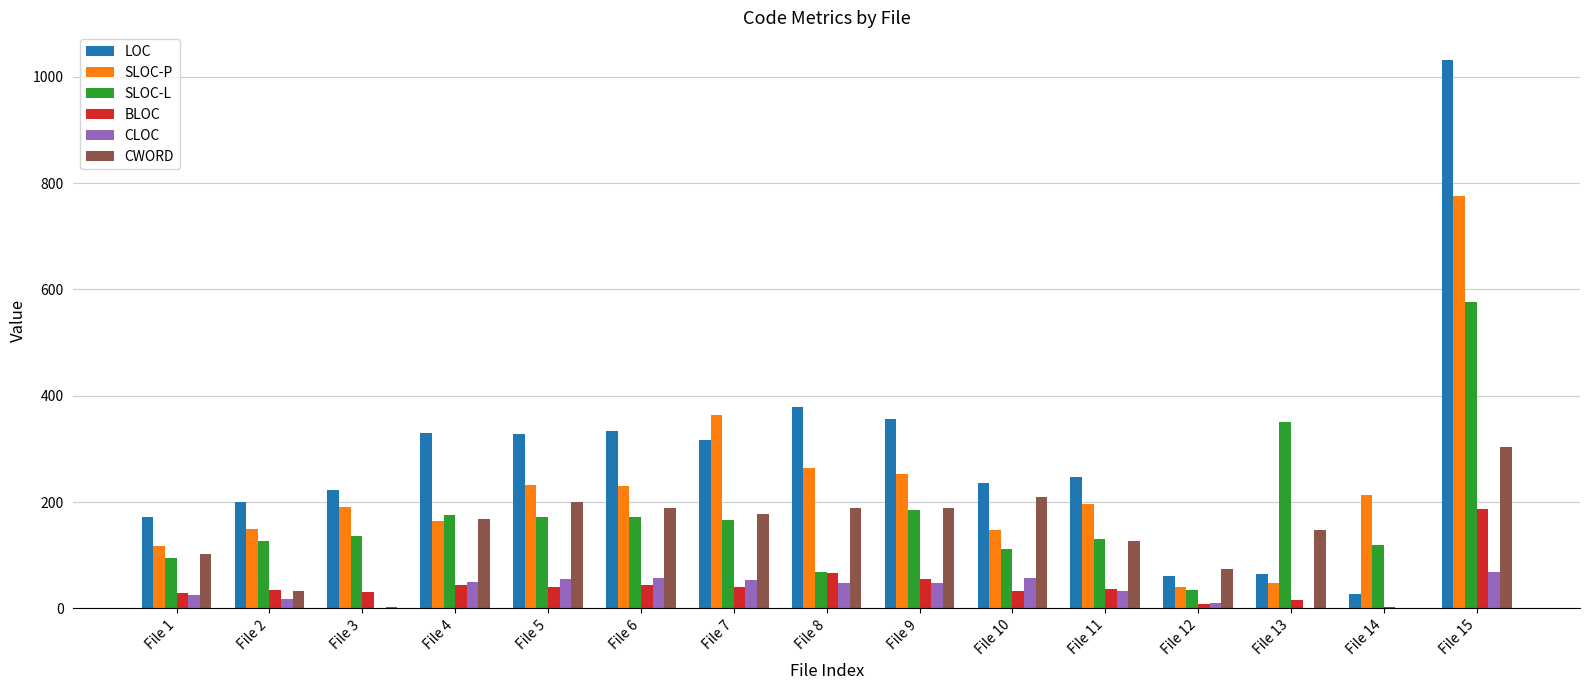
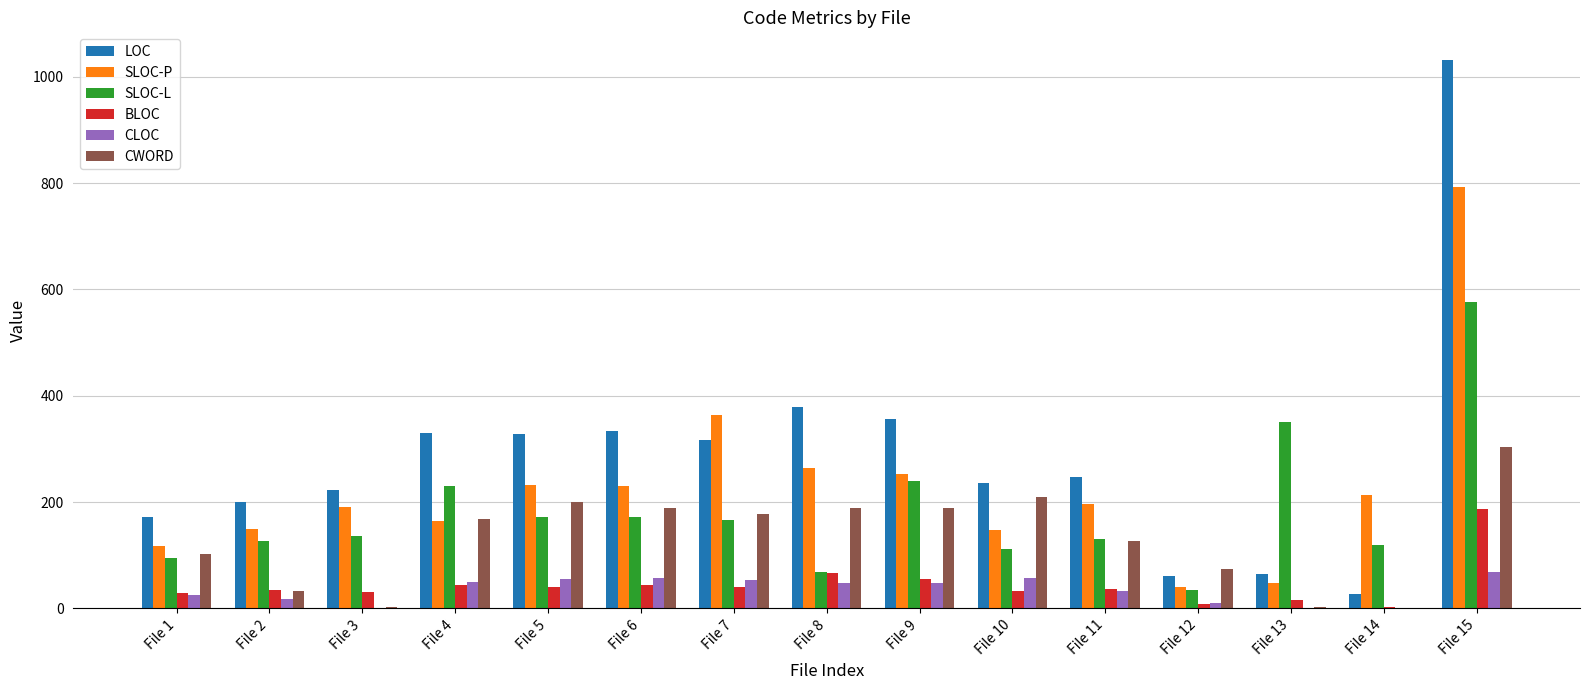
  {
    "LOC": {
      "File 1": 170,
      "File 2": 200,
      "File 3": 220,
      "File 4": 330,
      "File 5": 330,
      "File 6": 330,
      "File 7": 320,
      "File 8": 380,
      "File 9": 360,
      "File 10": 240,
      "File 11": 250,
      "File 12": 60,
      "File 13": 60,
      "File 14": 30,
      "File 15": 1030
    },
    "SLOC-P": {
      "File 1": 120,
      "File 2": 150,
      "File 3": 190,
      "File 4": 170,
      "File 5": 230,
      "File 6": 230,
      "File 7": 360,
      "File 8": 270,
      "File 9": 250,
      "File 10": 150,
      "File 11": 200,
      "File 12": 40,
      "File 13": 50,
      "File 14": 210,
-     "File 15": 780
+     "File 15": 790
    },
    "SLOC-L": {
      "File 1": 100,
      "File 2": 130,
      "File 3": 140,
-     "File 4": 180,
+     "File 4": 230,
      "File 5": 170,
      "File 6": 170,
      "File 7": 170,
      "File 8": 70,
-     "File 9": 190,
+     "File 9": 240,
      "File 10": 110,
      "File 11": 130,
      "File 12": 30,
      "File 13": 350,
      "File 14": 120,
      "File 15": 580
    },
    "BLOC": {
      "File 1": 30,
      "File 2": 30,
      "File 3": 30,
      "File 4": 40,
      "File 5": 40,
      "File 6": 40,
      "File 7": 40,
      "File 8": 70,
      "File 9": 60,
      "File 10": 30,
      "File 11": 40,
      "File 12": 10,
      "File 13": 20,
      "File 15": 190
    },
    "CLOC": {
      "File 1": 30,
      "File 2": 20,
      "File 4": 50,
      "File 5": 60,
      "File 6": 60,
      "File 7": 50,
      "File 8": 50,
      "File 9": 50,
      "File 10": 60,
      "File 11": 30,
      "File 12": 10,
      "File 14": 0,
      "File 15": 70
    },
    "CWORD": {
      "File 1": 100,
      "File 2": 30,
      "File 4": 170,
      "File 5": 200,
      "File 6": 190,
      "File 7": 180,
      "File 8": 190,
      "File 9": 190,
      "File 10": 210,
      "File 11": 130,
      "File 12": 80,
-     "File 13": 150,
+     "File 13": 0,
      "File 14": 0,
      "File 15": 300
    }
  }
